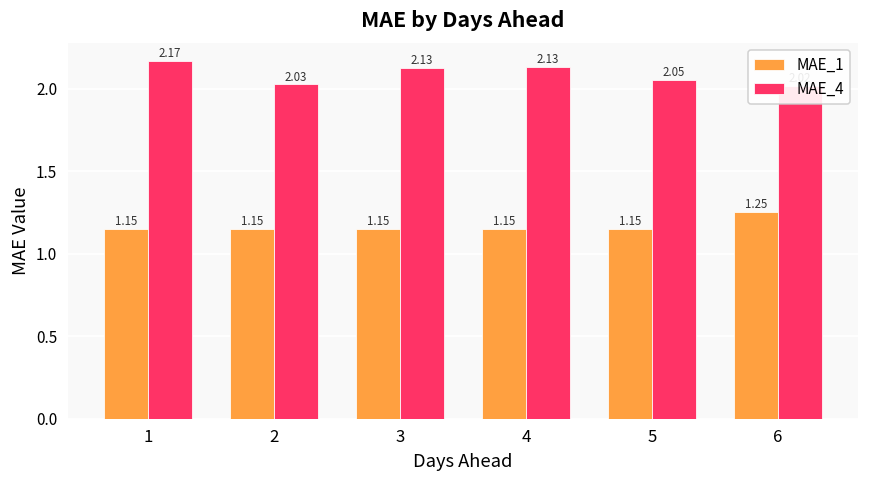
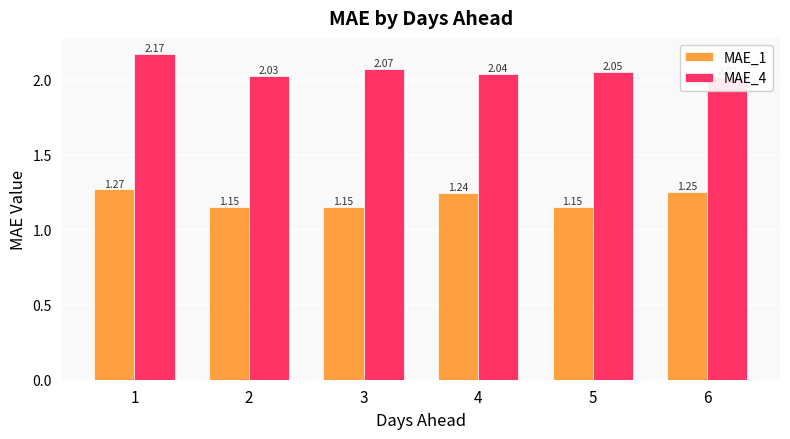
  {
    "MAE_1": {
-     "1": 1.15,
+     "1": 1.27,
      "2": 1.15,
      "3": 1.15,
-     "4": 1.15,
+     "4": 1.24,
      "5": 1.15,
      "6": 1.25
    },
    "MAE_4": {
      "1": 2.17,
      "2": 2.03,
-     "3": 2.13,
-     "4": 2.13,
+     "3": 2.07,
+     "4": 2.04,
      "5": 2.05
    }
  }
